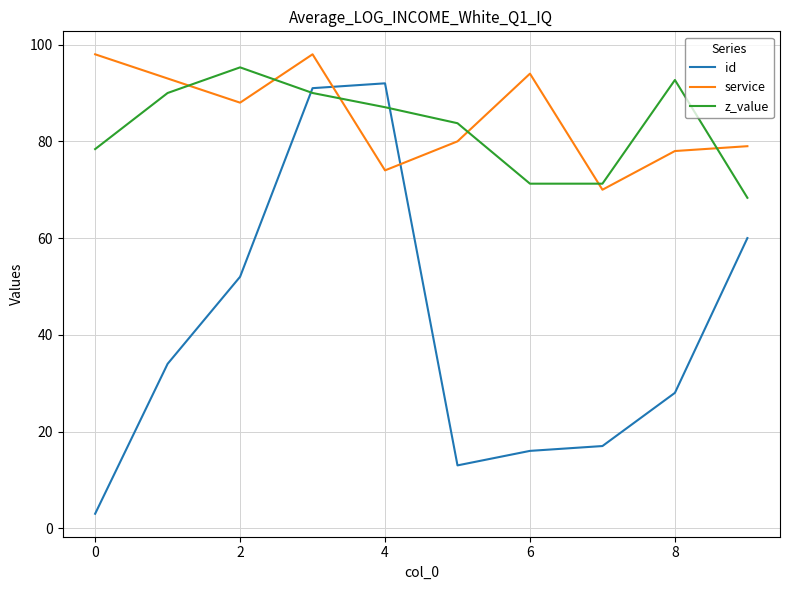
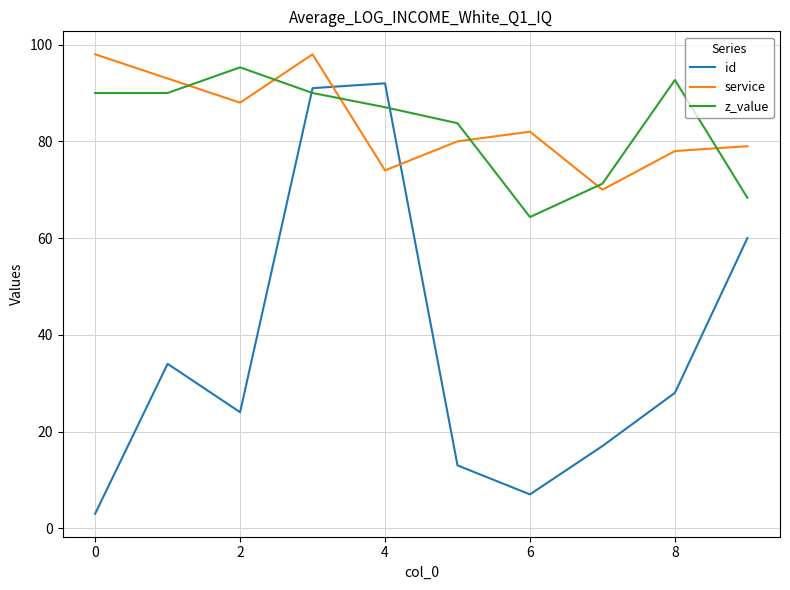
  {
    "id": {
      "0": 3,
-     "2": 52,
+     "2": 24,
      "4": 92,
-     "6": 16,
+     "6": 7,
      "8": 28
    },
    "service": {
      "0": 98,
      "2": 88,
      "4": 74,
-     "6": 94,
+     "6": 82,
      "8": 78
    },
    "z_value": {
-     "0": 78,
+     "0": 90,
      "2": 95,
      "4": 87,
-     "6": 71,
+     "6": 64,
      "8": 93
    }
  }
